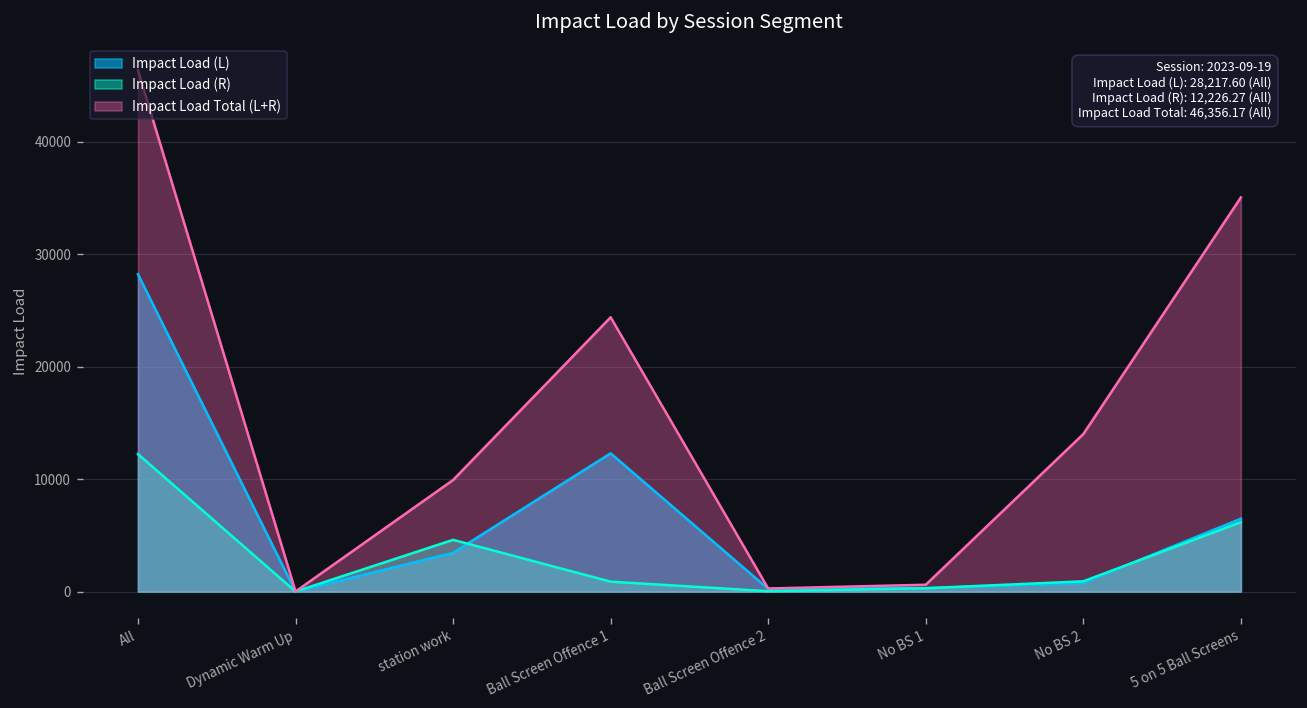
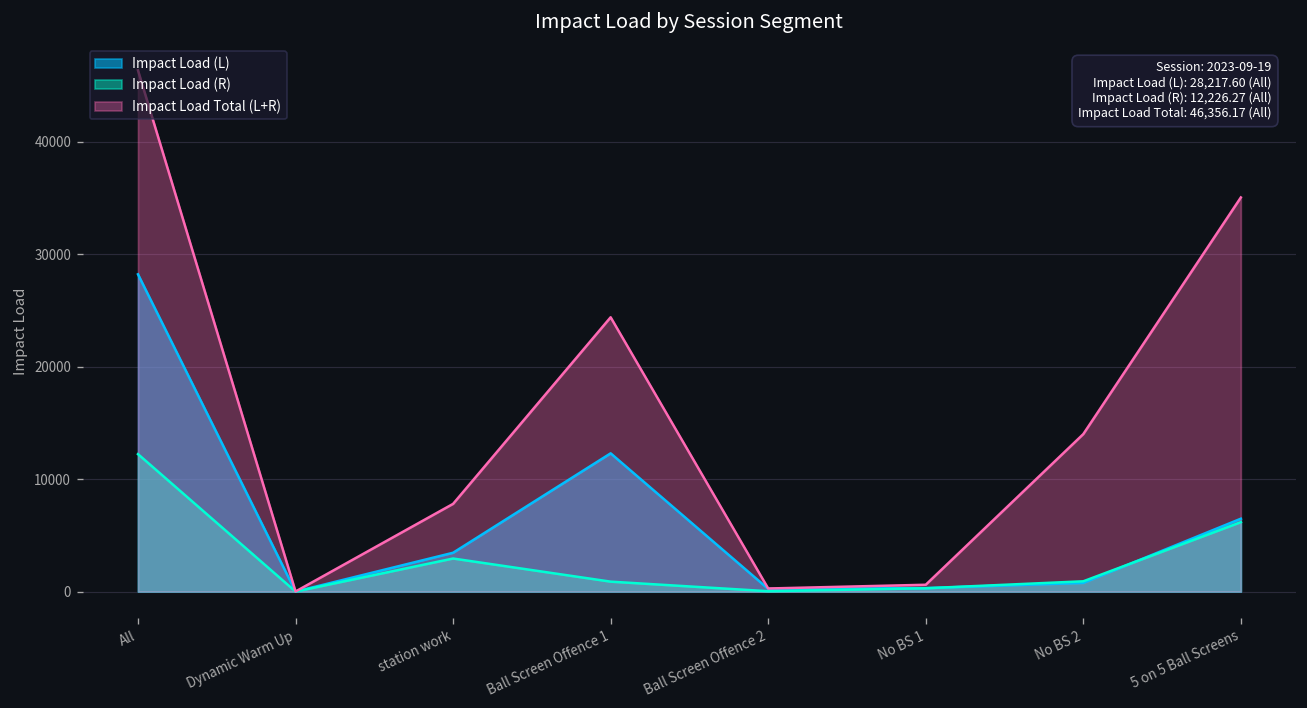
  {
    "Impact Load (L)": {
      "All": 28000,
      "station work": 3000,
      "Ball Screen Offence 1": 12000,
      "5 on 5 Ball Screens": 6000
    },
    "Impact Load (R)": {
      "All": 12000,
-     "station work": 5000,
+     "station work": 3000,
      "Ball Screen Offence 1": 1000,
      "5 on 5 Ball Screens": 6000
    },
    "Impact Load Total (L+R)": {
-     "station work": 10000,
+     "station work": 8000,
      "Ball Screen Offence 1": 24000,
      "No BS 1": 1000,
      "No BS 2": 14000,
      "5 on 5 Ball Screens": 35000
    }
  }
